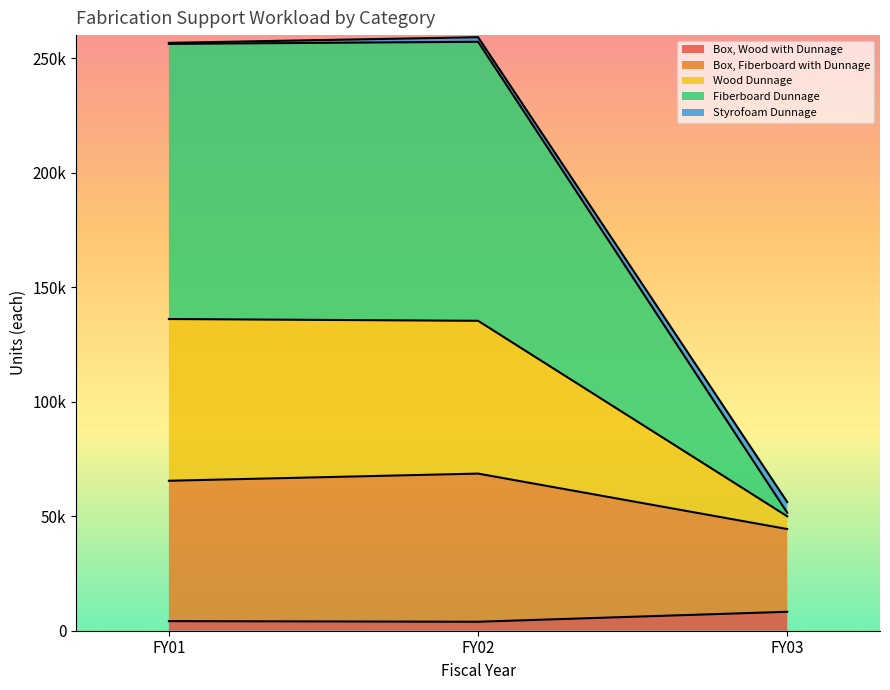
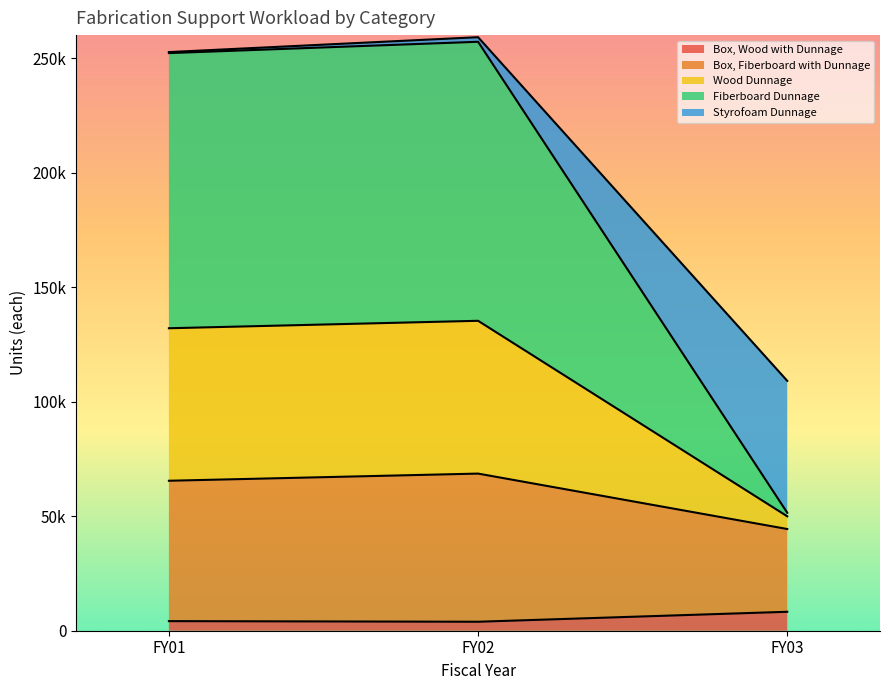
  {
    "Wood Dunnage": {
-     "FY01": 71000,
+     "FY01": 67000,
      "FY02": 67000,
      "FY03": 6000
    },
    "Fiberboard Dunnage": {
      "FY02": 122000,
      "FY03": 2000
    },
    "Styrofoam Dunnage": {
      "FY02": 2000,
-     "FY03": 5000
+     "FY03": 58000
    }
  }
